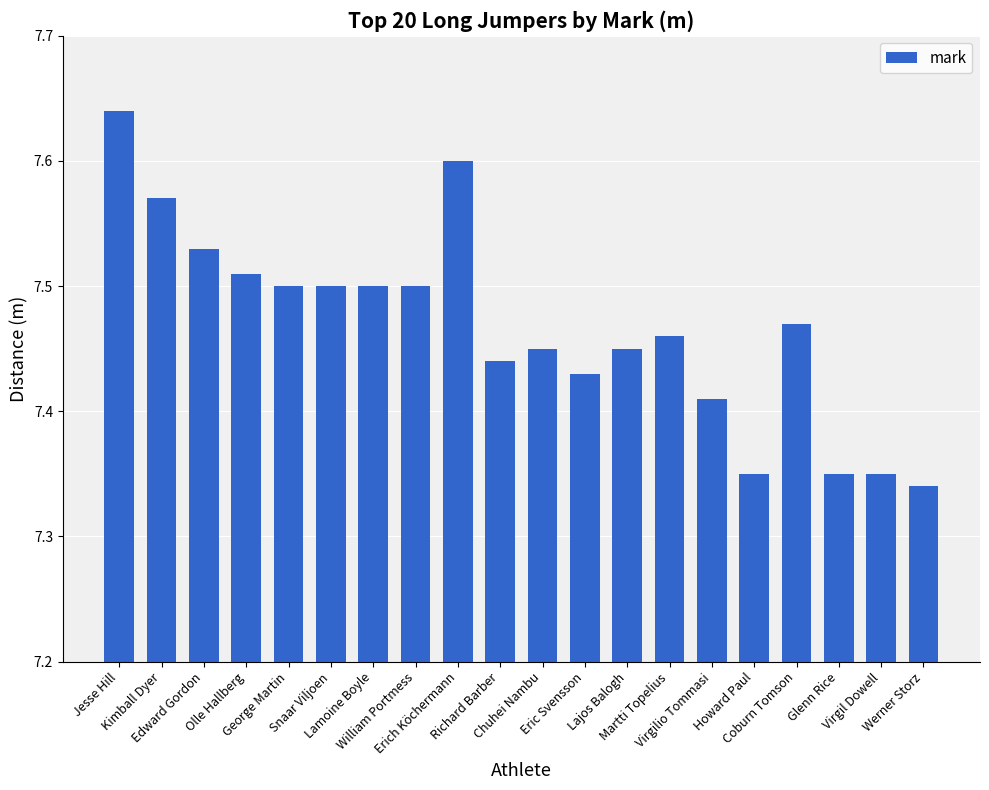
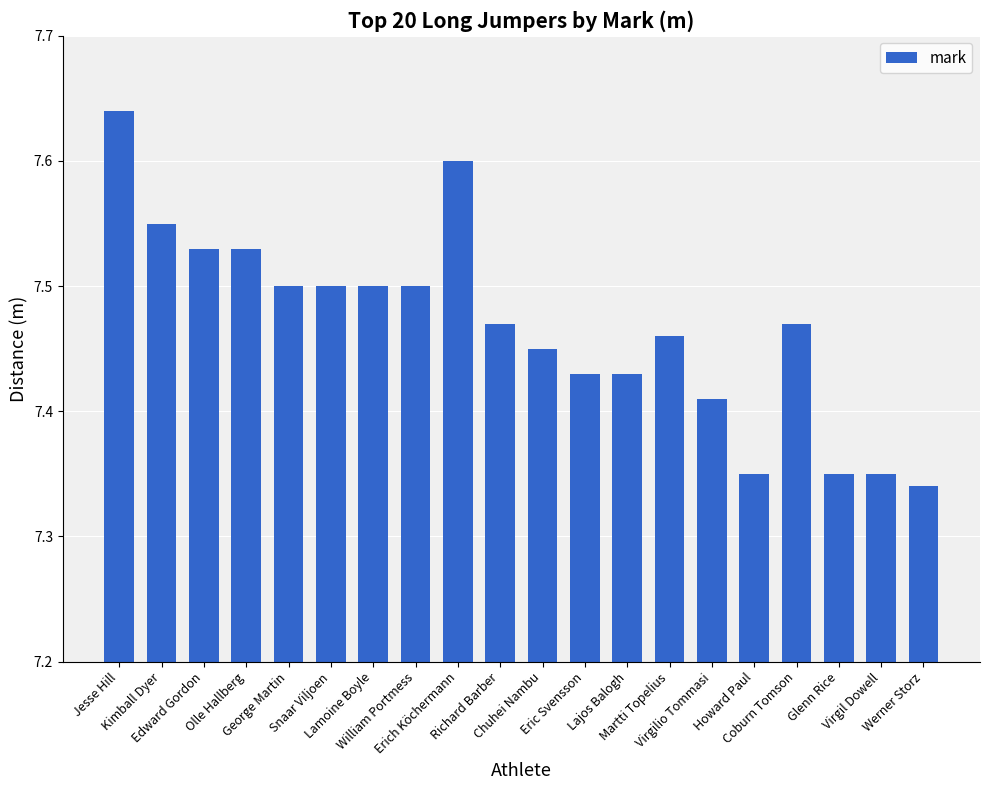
  {
    "Jesse Hill": 7.64,
-   "Kimball Dyer": 7.57,
+   "Kimball Dyer": 7.55,
    "Edward Gordon": 7.53,
-   "Olle Hallberg": 7.51,
+   "Olle Hallberg": 7.53,
    "George Martin": 7.50,
    "Snaar Viljoen": 7.50,
    "Lamoine Boyle": 7.50,
    "William Portmess": 7.50,
    "Erich Köchermann": 7.60,
-   "Richard Barber": 7.44,
+   "Richard Barber": 7.47,
    "Chuhei Nambu": 7.45,
    "Eric Svensson": 7.43,
-   "Lajos Balogh": 7.45,
+   "Lajos Balogh": 7.43,
    "Martti Topelius": 7.46,
    "Virgilio Tommasi": 7.41,
    "Howard Paul": 7.35,
    "Coburn Tomson": 7.47,
    "Glenn Rice": 7.35,
    "Virgil Dowell": 7.35,
    "Werner Storz": 7.34
  }
